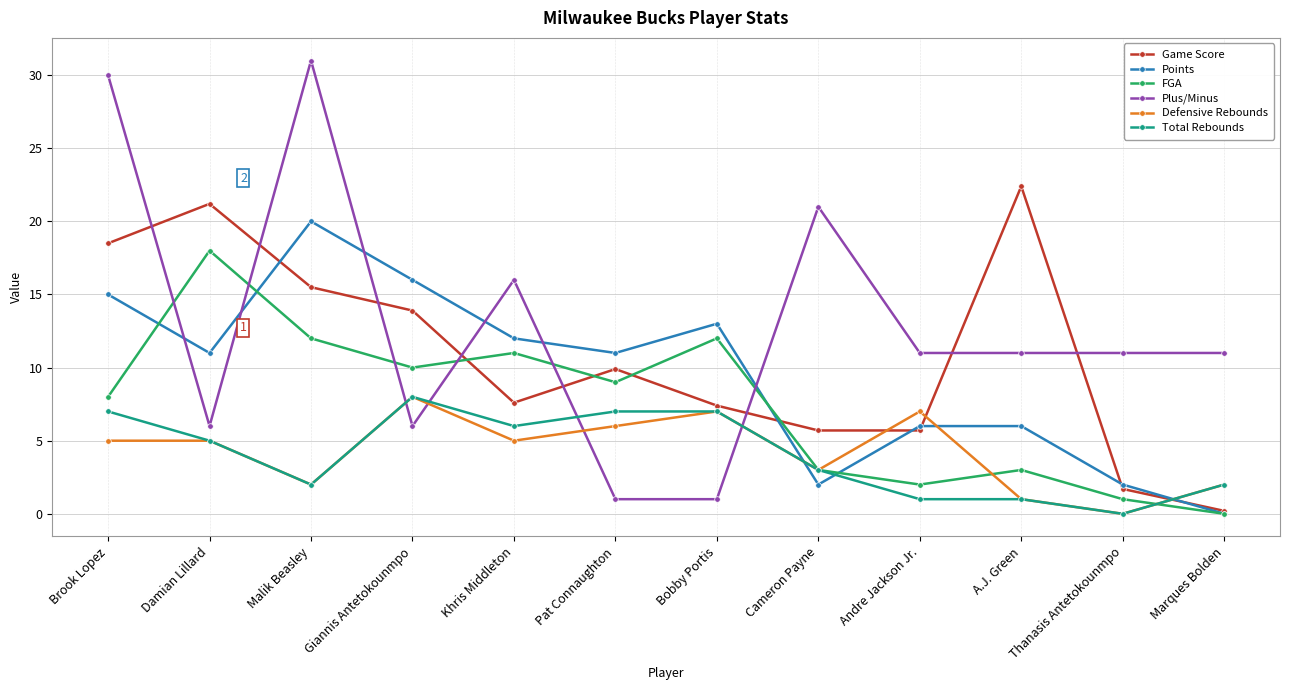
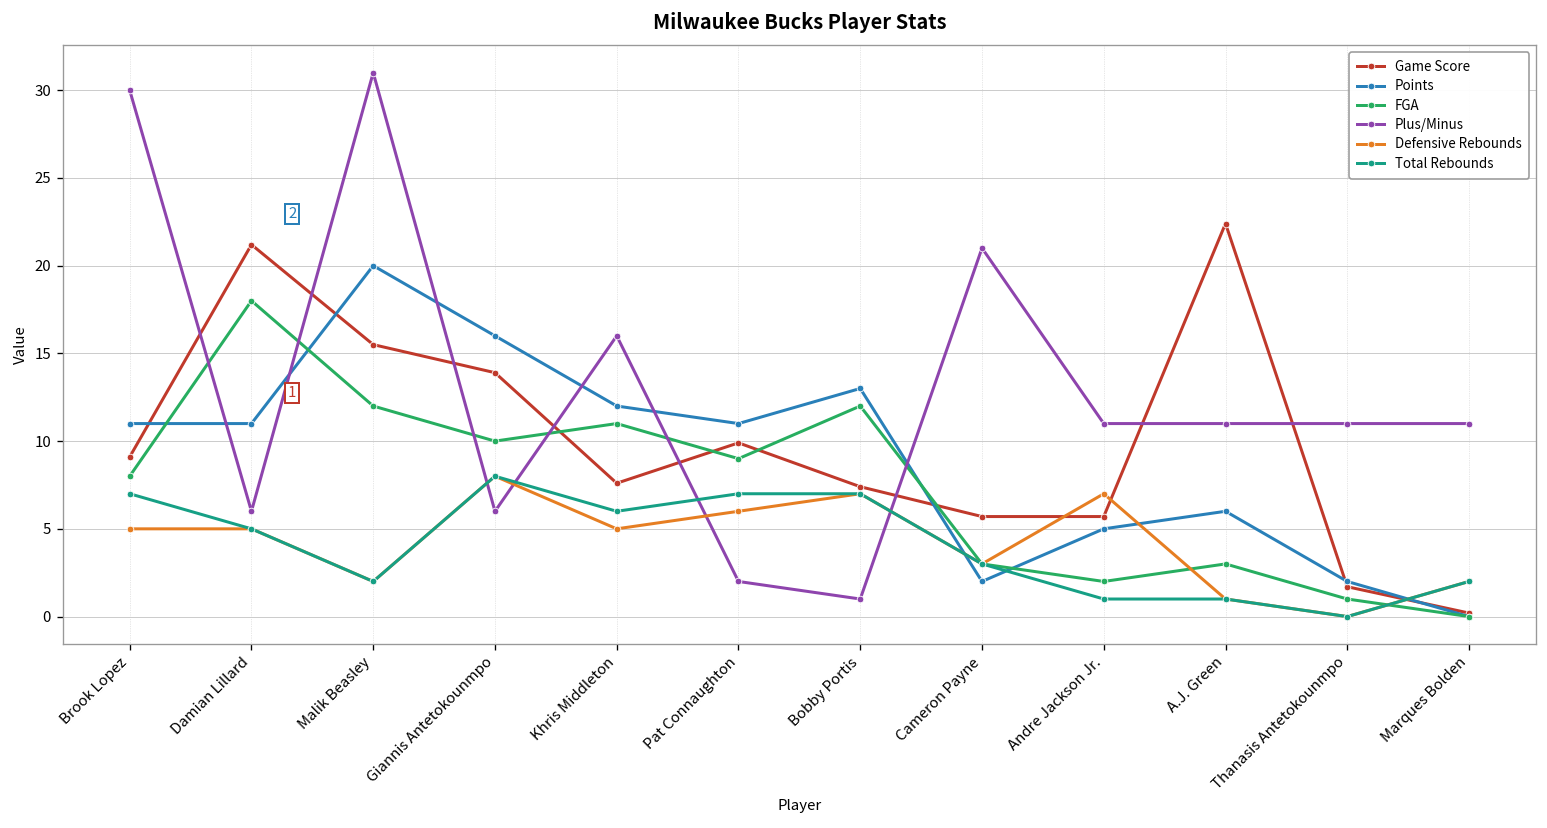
  {
    "Game Score": {
-     "Brook Lopez": 18.5,
+     "Brook Lopez": 9.1,
      "Damian Lillard": 21.2,
      "Malik Beasley": 15.5,
      "Giannis Antetokounmpo": 13.9,
      "Khris Middleton": 7.6,
      "Pat Connaughton": 9.9,
      "Bobby Portis": 7.4,
      "Cameron Payne": 5.7,
      "Andre Jackson Jr.": 5.7,
      "A.J. Green": 22.4,
      "Thanasis Antetokounmpo": 1.7,
      "Marques Bolden": 0.2
    },
    "Points": {
-     "Brook Lopez": 15,
+     "Brook Lopez": 11,
      "Damian Lillard": 11,
      "Malik Beasley": 20,
      "Giannis Antetokounmpo": 16,
      "Khris Middleton": 12,
      "Pat Connaughton": 11,
      "Bobby Portis": 13,
      "Cameron Payne": 2,
-     "Andre Jackson Jr.": 6,
+     "Andre Jackson Jr.": 5,
      "A.J. Green": 6,
      "Thanasis Antetokounmpo": 2
    },
    "Plus/Minus": {
      "Brook Lopez": 30,
      "Damian Lillard": 6,
      "Malik Beasley": 31,
      "Giannis Antetokounmpo": 6,
      "Khris Middleton": 16,
-     "Pat Connaughton": 1,
+     "Pat Connaughton": 2,
      "Bobby Portis": 1,
      "Cameron Payne": 21,
      "Andre Jackson Jr.": 11,
      "A.J. Green": 11,
      "Thanasis Antetokounmpo": 11,
      "Marques Bolden": 11
    },
    "Defensive Rebounds": {
      "Brook Lopez": 5.0,
      "Khris Middleton": 5.0,
      "Pat Connaughton": 6.0,
      "Andre Jackson Jr.": 7.0
    }
  }
